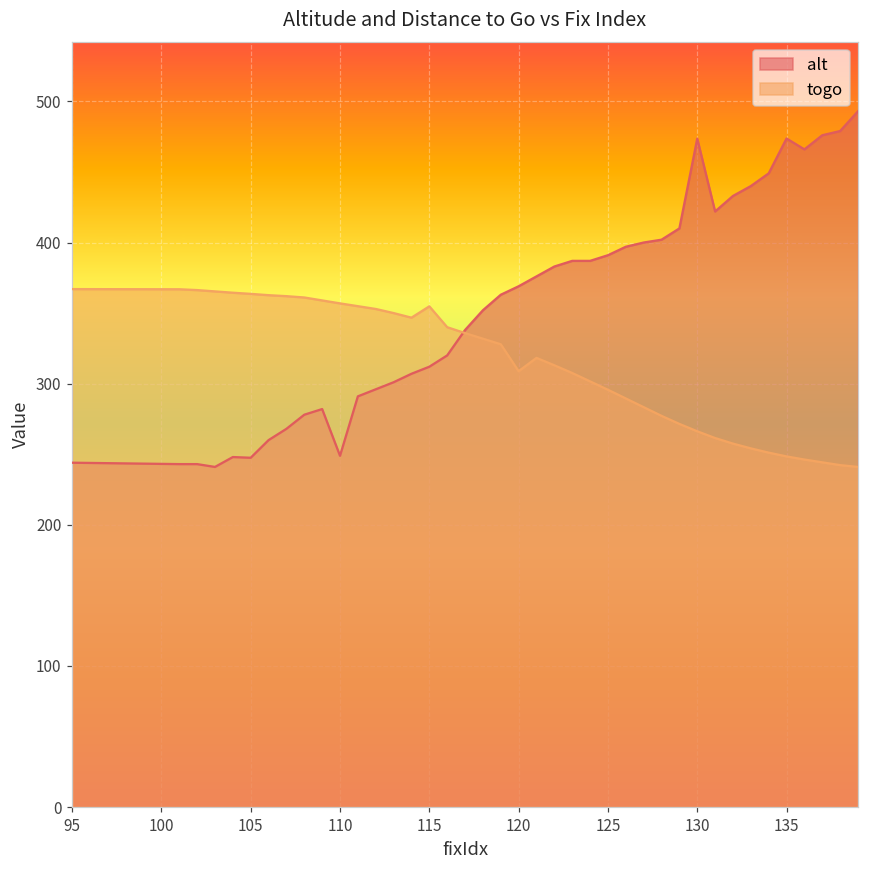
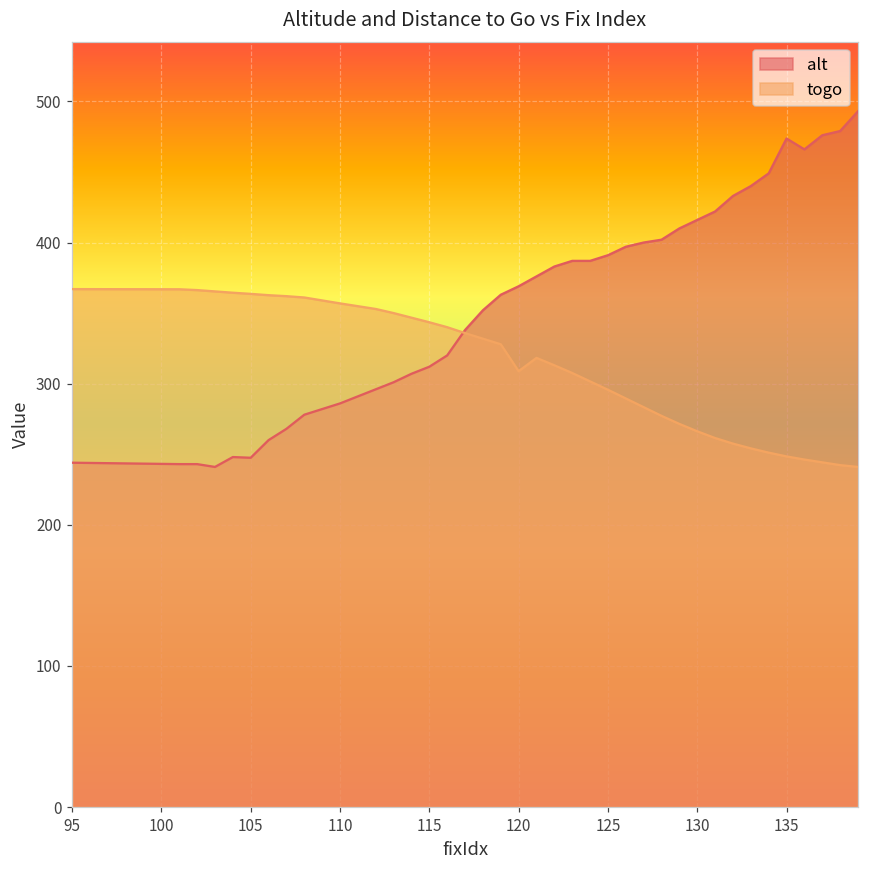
  {
    "alt": {
      "95": 244,
      "105": 248,
-     "110": 249,
+     "110": 286,
      "115": 312,
      "120": 369,
      "125": 391,
-     "130": 474,
+     "130": 416,
      "135": 474
    },
    "togo": {
      "95": 367,
      "105": 364,
      "110": 357,
-     "115": 355,
+     "115": 343,
      "120": 309,
      "125": 296,
      "130": 266,
      "135": 248
    }
  }
